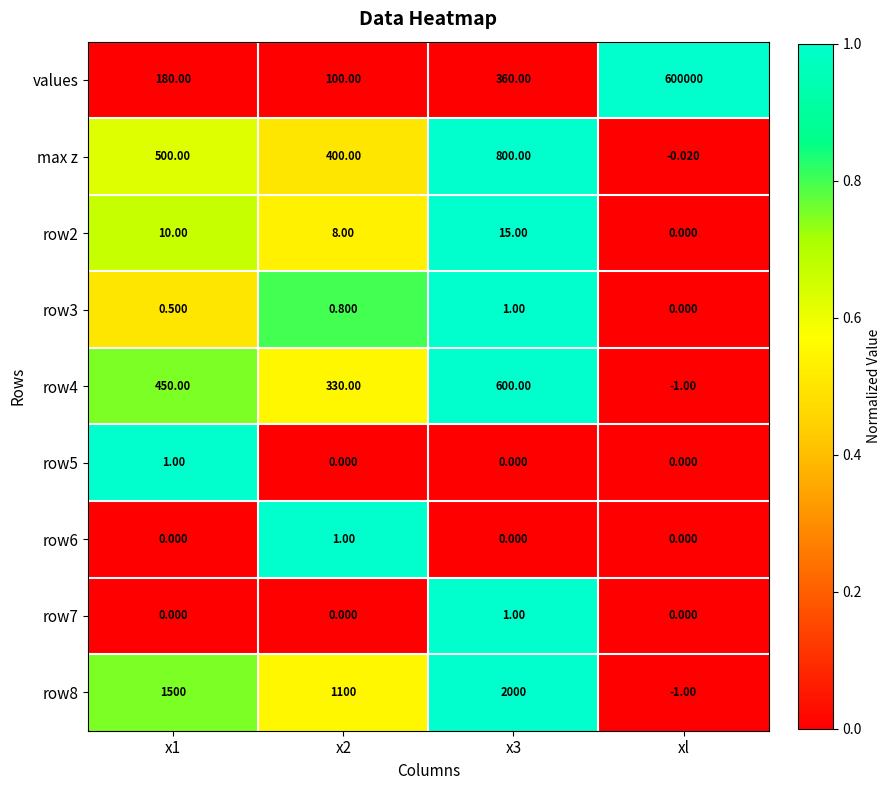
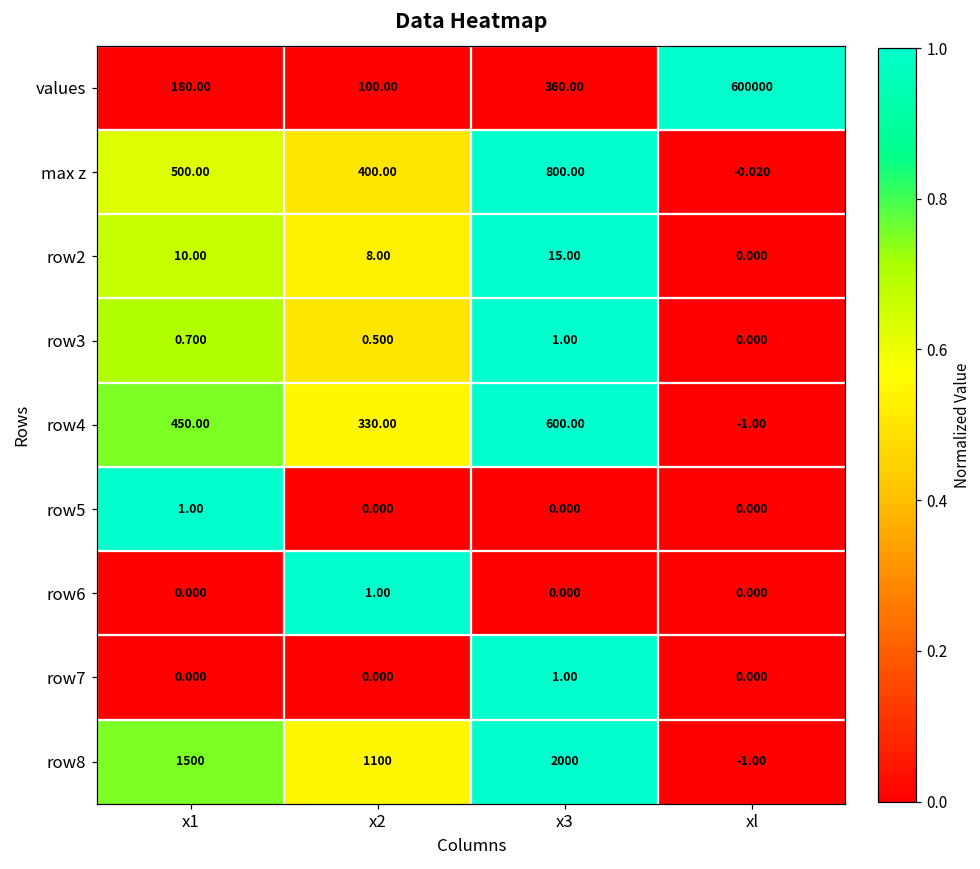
  {
    "values": {
      "x1": 180.00,
      "x2": 100.00,
      "x3": 360.00,
      "xl": 600000
    },
    "max z": {
      "x1": 500.00,
      "x2": 400.00,
      "x3": 800.00,
      "xl": -0.020
    },
    "row2": {
      "x1": 10.00,
      "x2": 8.00,
      "x3": 15.00,
      "xl": 0.000
    },
    "row3": {
-     "x1": 0.500,
-     "x2": 0.800,
+     "x1": 0.700,
+     "x2": 0.500,
      "x3": 1.00,
      "xl": 0.000
    },
    "row4": {
      "x1": 450.00,
      "x2": 330.00,
      "x3": 600.00,
      "xl": -1.00
    },
    "row5": {
      "x1": 1.00,
      "x2": 0.000,
      "x3": 0.000,
      "xl": 0.000
    },
    "row6": {
      "x1": 0.000,
      "x2": 1.00,
      "x3": 0.000,
      "xl": 0.000
    },
    "row7": {
      "x1": 0.000,
      "x2": 0.000,
      "x3": 1.00,
      "xl": 0.000
    },
    "row8": {
      "x1": 1500,
      "x2": 1100,
      "x3": 2000,
      "xl": -1.00
    }
  }
